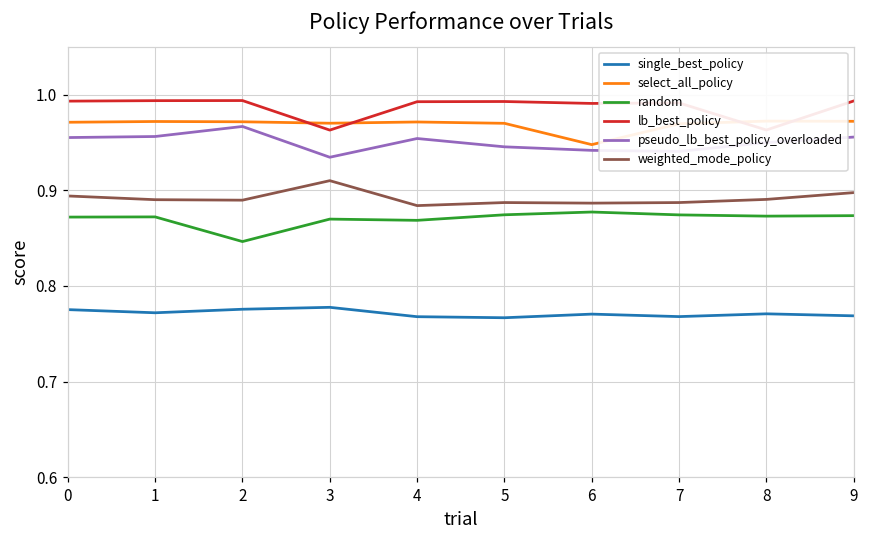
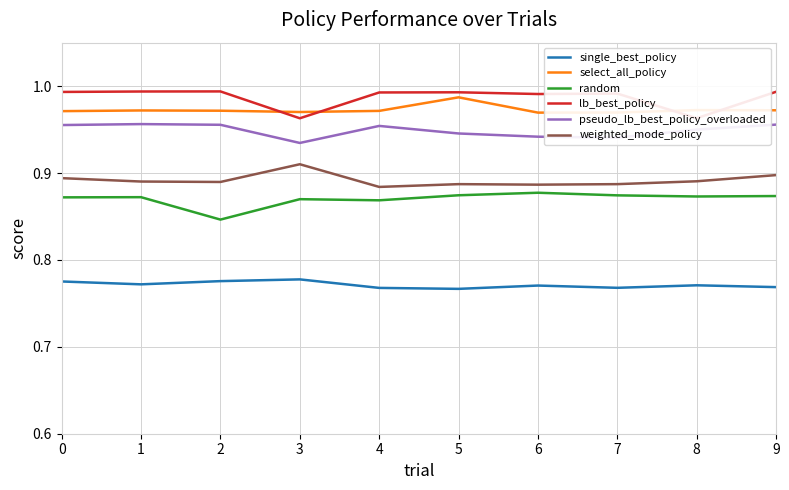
  {
    "single_best_policy": {
      "0": 0.78,
      "1": 0.77,
      "2": 0.78,
      "3": 0.78,
      "4": 0.77,
      "5": 0.77,
      "6": 0.77,
      "7": 0.77,
      "8": 0.77,
      "9": 0.77
    },
    "select_all_policy": {
      "0": 0.97,
      "1": 0.97,
      "2": 0.97,
      "3": 0.97,
      "4": 0.97,
-     "5": 0.97,
-     "6": 0.95,
+     "5": 0.99,
+     "6": 0.97,
      "9": 0.97
    },
    "random": {
      "0": 0.87,
      "1": 0.87,
      "2": 0.85,
      "3": 0.87,
      "4": 0.87,
      "5": 0.87,
      "6": 0.88,
      "7": 0.87,
      "8": 0.87,
      "9": 0.87
    },
    "lb_best_policy": {
      "0": 0.99,
      "1": 0.99,
      "2": 0.99,
      "3": 0.96,
      "4": 0.99,
      "5": 0.99,
      "6": 0.99,
      "9": 0.99
    },
    "pseudo_lb_best_policy_overloaded": {
      "0": 0.96,
      "1": 0.96,
-     "2": 0.97,
+     "2": 0.96,
      "3": 0.93,
      "4": 0.95,
      "5": 0.95,
      "6": 0.94,
      "9": 0.96
    },
    "weighted_mode_policy": {
      "0": 0.89,
      "1": 0.89,
      "2": 0.89,
      "3": 0.91,
      "4": 0.88,
      "5": 0.89,
      "6": 0.89,
      "7": 0.89,
      "8": 0.89,
      "9": 0.90
    }
  }
